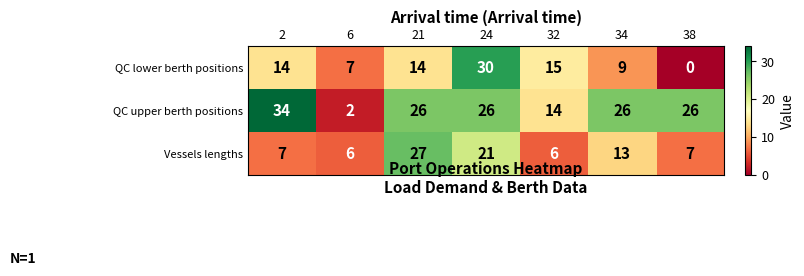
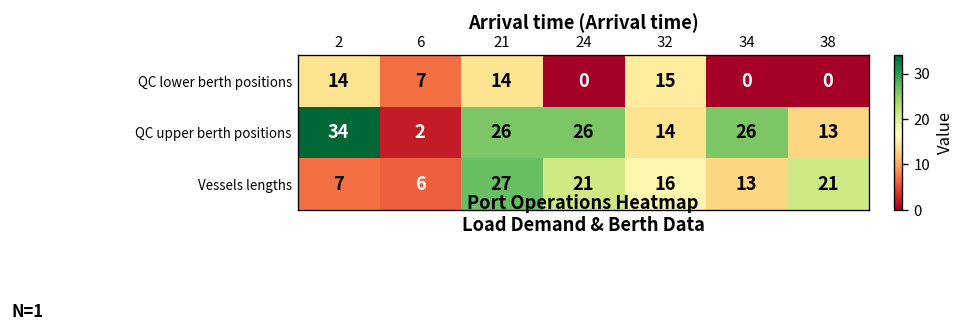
  {
    "QC lower berth positions": {
      "2": 14,
      "6": 7,
      "21": 14,
-     "24": 30,
+     "24": 0,
      "32": 15,
-     "34": 9,
+     "34": 0,
      "38": 0
    },
    "QC upper berth positions": {
      "2": 34,
      "6": 2,
      "21": 26,
      "24": 26,
      "32": 14,
      "34": 26,
-     "38": 26
+     "38": 13
    },
    "Vessels lengths": {
      "2": 7,
      "6": 6,
      "21": 27,
      "24": 21,
-     "32": 6,
+     "32": 16,
      "34": 13,
-     "38": 7
+     "38": 21
    }
  }
